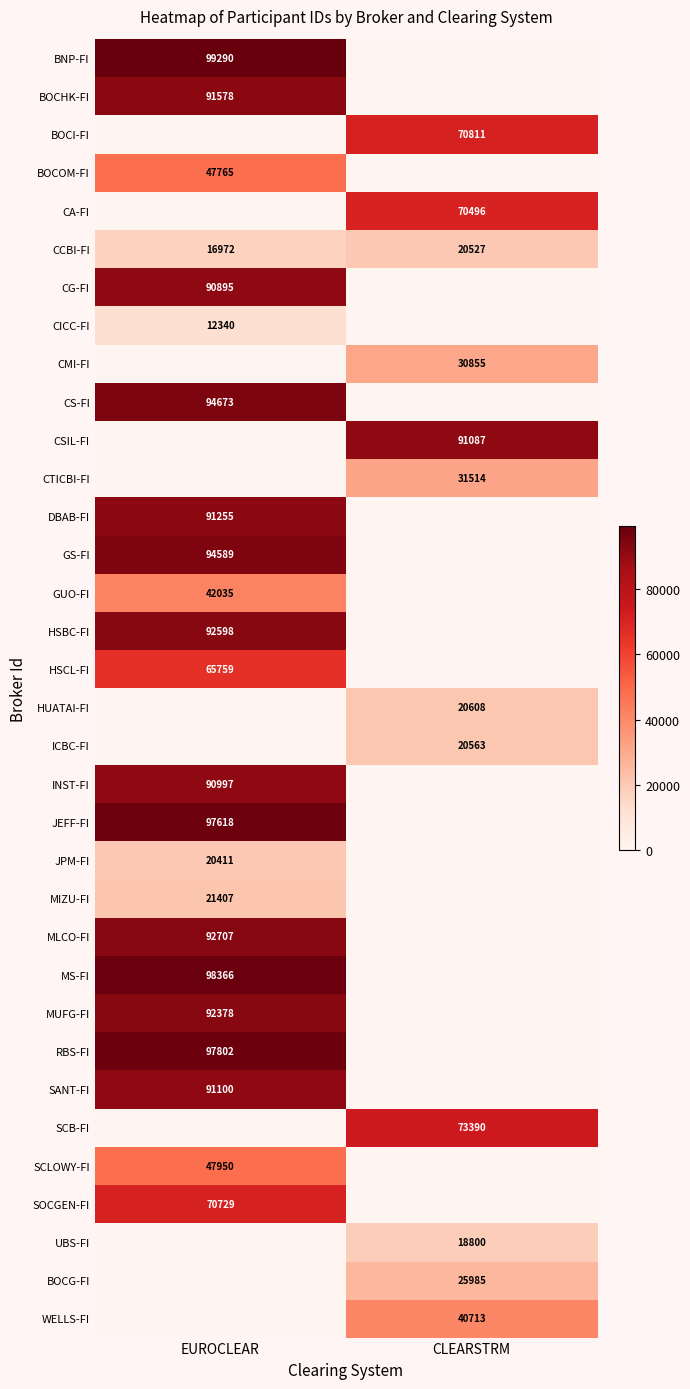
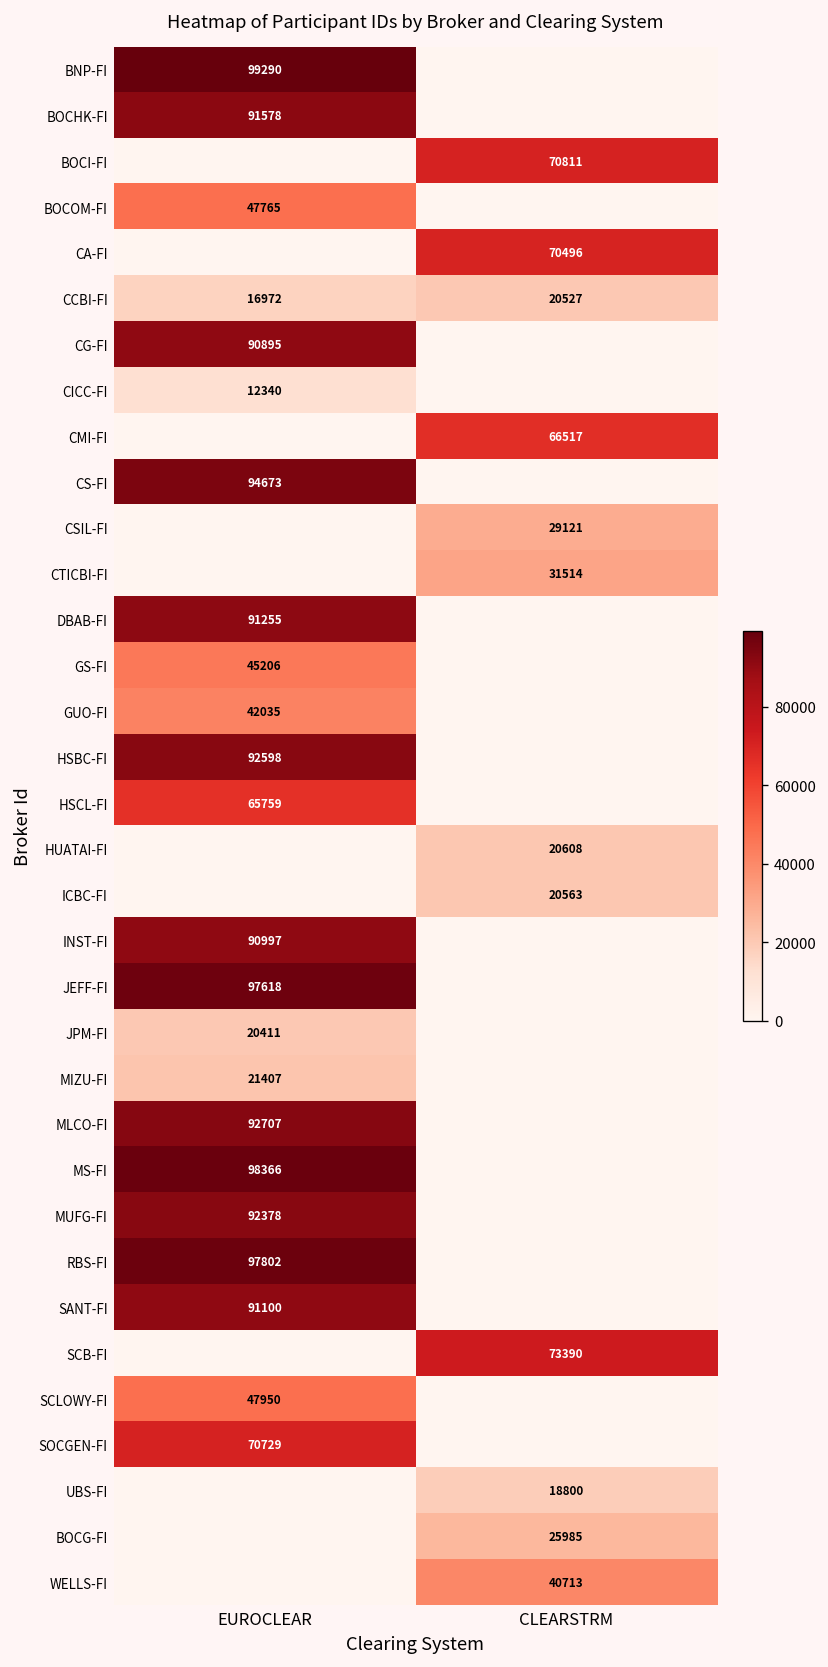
  {
    "BNP-FI": {
      "EUROCLEAR": 99290
    },
    "BOCHK-FI": {
      "EUROCLEAR": 91578
    },
    "BOCI-FI": {
      "CLEARSTRM": 70811
    },
    "BOCOM-FI": {
      "EUROCLEAR": 47765
    },
    "CA-FI": {
      "CLEARSTRM": 70496
    },
    "CCBI-FI": {
      "EUROCLEAR": 16972,
      "CLEARSTRM": 20527
    },
    "CG-FI": {
      "EUROCLEAR": 90895
    },
    "CICC-FI": {
      "EUROCLEAR": 12340
    },
    "CMI-FI": {
-     "CLEARSTRM": 30855
+     "CLEARSTRM": 66517
    },
    "CS-FI": {
      "EUROCLEAR": 94673
    },
    "CSIL-FI": {
-     "CLEARSTRM": 91087
+     "CLEARSTRM": 29121
    },
    "CTICBI-FI": {
      "CLEARSTRM": 31514
    },
    "DBAB-FI": {
      "EUROCLEAR": 91255
    },
    "GS-FI": {
-     "EUROCLEAR": 94589
+     "EUROCLEAR": 45206
    },
    "GUO-FI": {
      "EUROCLEAR": 42035
    },
    "HSBC-FI": {
      "EUROCLEAR": 92598
    },
    "HSCL-FI": {
      "EUROCLEAR": 65759
    },
    "HUATAI-FI": {
      "CLEARSTRM": 20608
    },
    "ICBC-FI": {
      "CLEARSTRM": 20563
    },
    "INST-FI": {
      "EUROCLEAR": 90997
    },
    "JEFF-FI": {
      "EUROCLEAR": 97618
    },
    "JPM-FI": {
      "EUROCLEAR": 20411
    },
    "MIZU-FI": {
      "EUROCLEAR": 21407
    },
    "MLCO-FI": {
      "EUROCLEAR": 92707
    },
    "MS-FI": {
      "EUROCLEAR": 98366
    },
    "MUFG-FI": {
      "EUROCLEAR": 92378
    },
    "RBS-FI": {
      "EUROCLEAR": 97802
    },
    "SANT-FI": {
      "EUROCLEAR": 91100
    },
    "SCB-FI": {
      "CLEARSTRM": 73390
    },
    "SCLOWY-FI": {
      "EUROCLEAR": 47950
    },
    "SOCGEN-FI": {
      "EUROCLEAR": 70729
    },
    "UBS-FI": {
      "CLEARSTRM": 18800
    },
    "BOCG-FI": {
      "CLEARSTRM": 25985
    },
    "WELLS-FI": {
      "CLEARSTRM": 40713
    }
  }
